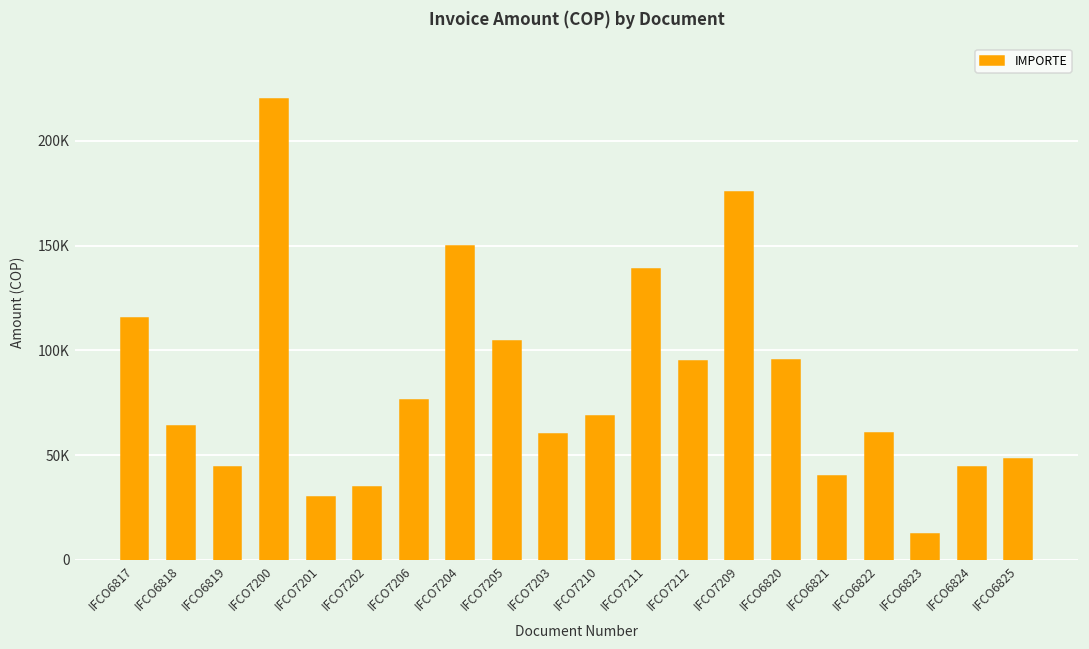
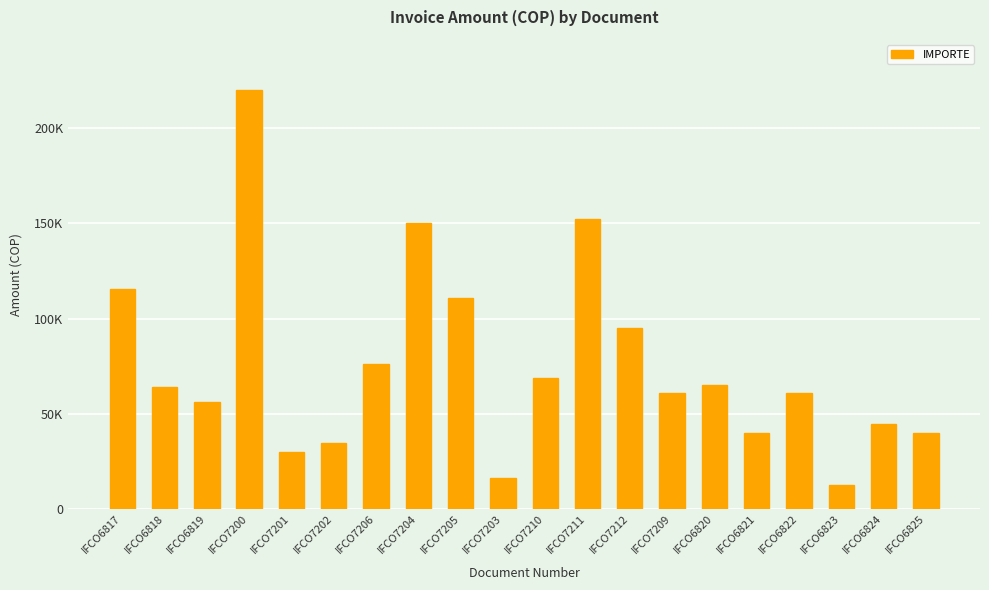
  {
    "IFCO6817": 116000,
    "IFCO6818": 64000,
-   "IFCO6819": 45000,
+   "IFCO6819": 56000,
    "IFCO7200": 220000,
    "IFCO7201": 30000,
    "IFCO7202": 35000,
    "IFCO7206": 76000,
    "IFCO7204": 150000,
-   "IFCO7205": 105000,
-   "IFCO7203": 60000,
+   "IFCO7205": 111000,
+   "IFCO7203": 16000,
    "IFCO7210": 69000,
-   "IFCO7211": 139000,
+   "IFCO7211": 153000,
    "IFCO7212": 95000,
-   "IFCO7209": 176000,
-   "IFCO6820": 96000,
+   "IFCO7209": 61000,
+   "IFCO6820": 65000,
    "IFCO6821": 40000,
    "IFCO6822": 61000,
    "IFCO6823": 13000,
    "IFCO6824": 44000,
-   "IFCO6825": 48000
+   "IFCO6825": 40000
  }
